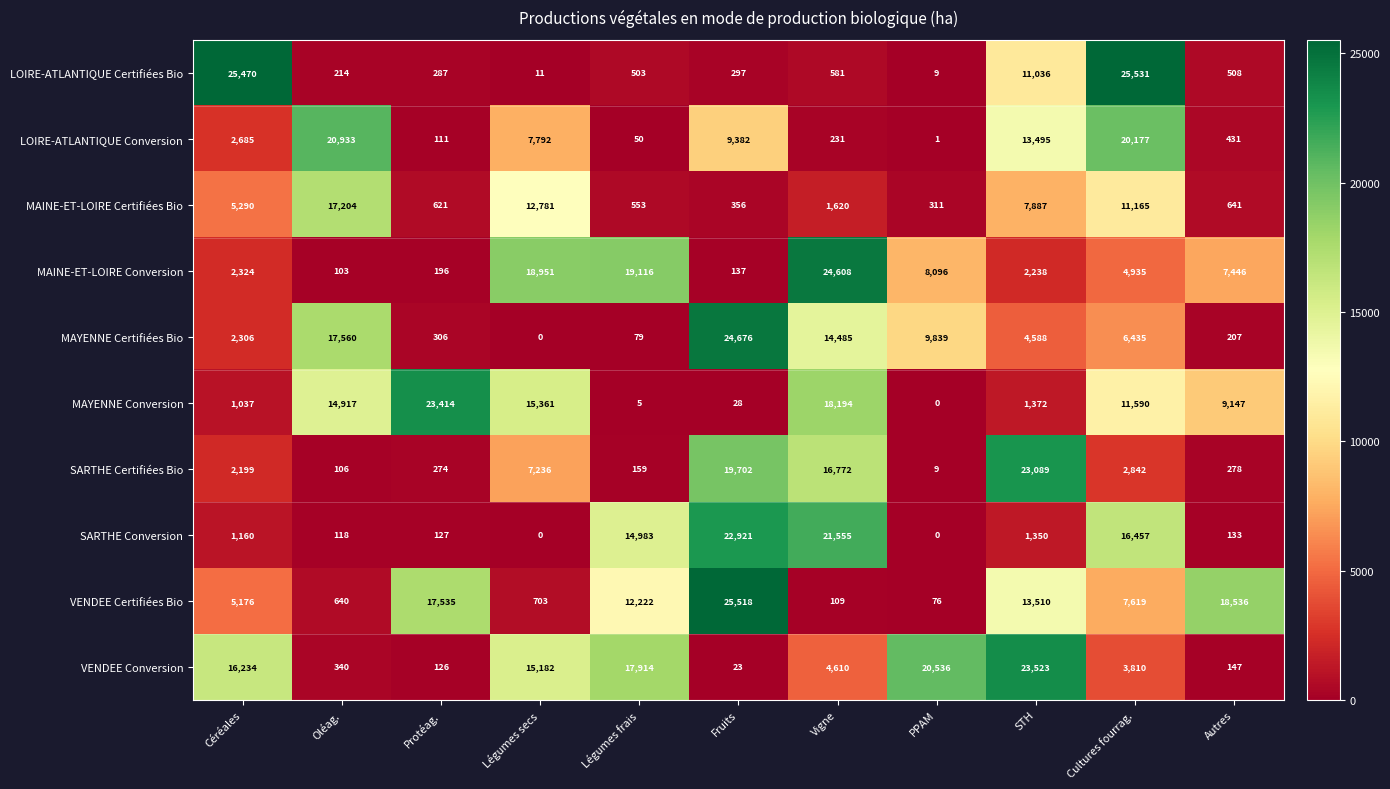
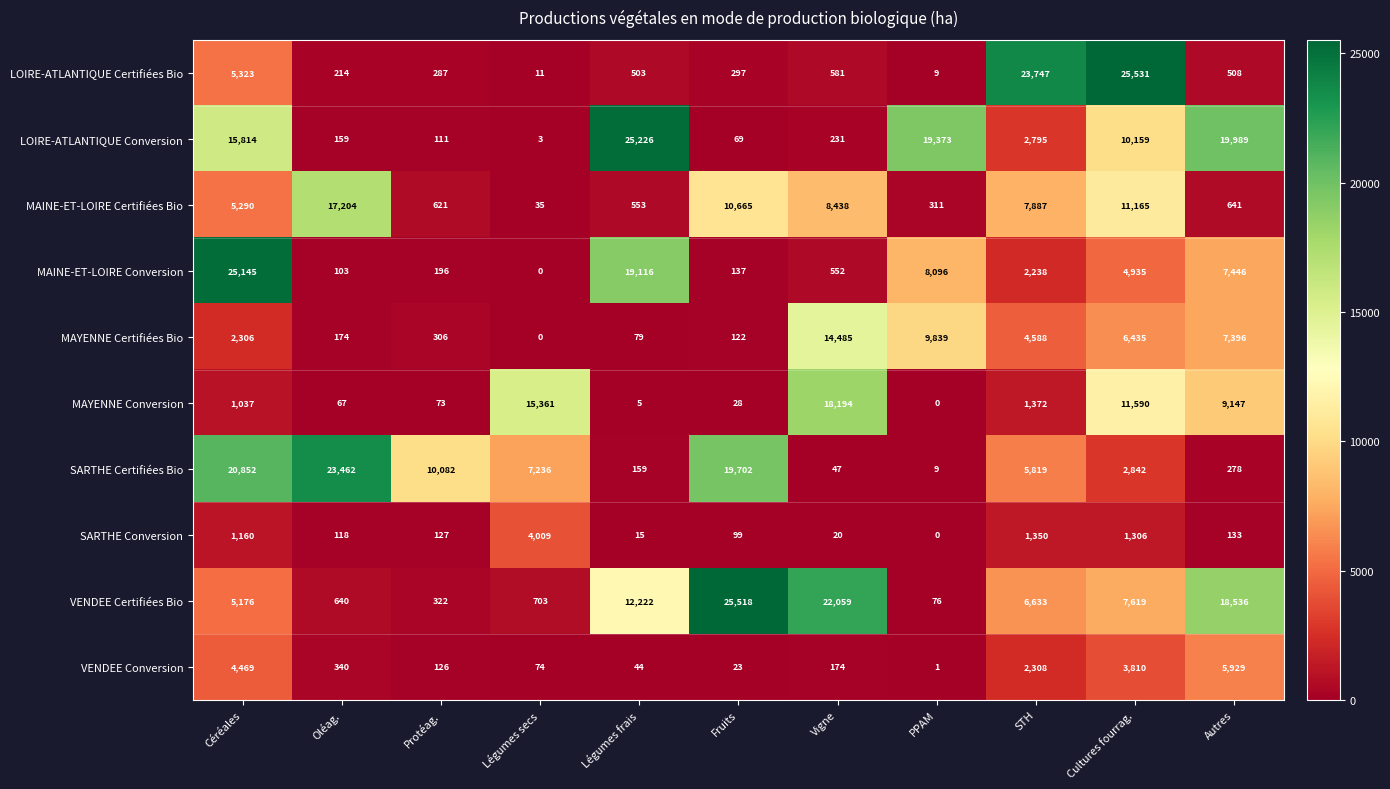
  {
    "LOIRE-ATLANTIQUE Certifiées Bio": {
-     "Céréales": "25,470",
+     "Céréales": "5,323",
      "Oléag.": "214",
      "Protéag.": "287",
      "Légumes secs": "11",
      "Légumes frais": "503",
      "Fruits": "297",
      "Vigne": "581",
      "PPAM": "9",
-     "STH": "11,036",
+     "STH": "23,747",
      "Cultures fourrag.": "25,531",
      "Autres": "508"
    },
    "LOIRE-ATLANTIQUE Conversion": {
-     "Céréales": "2,685",
-     "Oléag.": "20,933",
+     "Céréales": "15,814",
+     "Oléag.": "159",
      "Protéag.": "111",
-     "Légumes secs": "7,792",
-     "Légumes frais": "50",
-     "Fruits": "9,382",
+     "Légumes secs": "3",
+     "Légumes frais": "25,226",
+     "Fruits": "69",
      "Vigne": "231",
-     "PPAM": "1",
-     "STH": "13,495",
-     "Cultures fourrag.": "20,177",
-     "Autres": "431"
+     "PPAM": "19,373",
+     "STH": "2,795",
+     "Cultures fourrag.": "10,159",
+     "Autres": "19,989"
    },
    "MAINE-ET-LOIRE Certifiées Bio": {
      "Céréales": "5,290",
      "Oléag.": "17,204",
      "Protéag.": "621",
-     "Légumes secs": "12,781",
+     "Légumes secs": "35",
      "Légumes frais": "553",
-     "Fruits": "356",
-     "Vigne": "1,620",
+     "Fruits": "10,665",
+     "Vigne": "8,438",
      "PPAM": "311",
      "STH": "7,887",
      "Cultures fourrag.": "11,165",
      "Autres": "641"
    },
    "MAINE-ET-LOIRE Conversion": {
-     "Céréales": "2,324",
+     "Céréales": "25,145",
      "Oléag.": "103",
      "Protéag.": "196",
-     "Légumes secs": "18,951",
+     "Légumes secs": "0",
      "Légumes frais": "19,116",
      "Fruits": "137",
-     "Vigne": "24,608",
+     "Vigne": "552",
      "PPAM": "8,096",
      "STH": "2,238",
      "Cultures fourrag.": "4,935",
      "Autres": "7,446"
    },
    "MAYENNE Certifiées Bio": {
      "Céréales": "2,306",
-     "Oléag.": "17,560",
+     "Oléag.": "174",
      "Protéag.": "306",
      "Légumes secs": "0",
      "Légumes frais": "79",
-     "Fruits": "24,676",
+     "Fruits": "122",
      "Vigne": "14,485",
      "PPAM": "9,839",
      "STH": "4,588",
      "Cultures fourrag.": "6,435",
-     "Autres": "207"
+     "Autres": "7,396"
    },
    "MAYENNE Conversion": {
      "Céréales": "1,037",
-     "Oléag.": "14,917",
-     "Protéag.": "23,414",
+     "Oléag.": "67",
+     "Protéag.": "73",
      "Légumes secs": "15,361",
      "Légumes frais": "5",
      "Fruits": "28",
      "Vigne": "18,194",
      "PPAM": "0",
      "STH": "1,372",
      "Cultures fourrag.": "11,590",
      "Autres": "9,147"
    },
    "SARTHE Certifiées Bio": {
-     "Céréales": "2,199",
-     "Oléag.": "106",
-     "Protéag.": "274",
+     "Céréales": "20,852",
+     "Oléag.": "23,462",
+     "Protéag.": "10,082",
      "Légumes secs": "7,236",
      "Légumes frais": "159",
      "Fruits": "19,702",
-     "Vigne": "16,772",
+     "Vigne": "47",
      "PPAM": "9",
-     "STH": "23,089",
+     "STH": "5,819",
      "Cultures fourrag.": "2,842",
      "Autres": "278"
    },
    "SARTHE Conversion": {
      "Céréales": "1,160",
      "Oléag.": "118",
      "Protéag.": "127",
-     "Légumes secs": "0",
-     "Légumes frais": "14,983",
-     "Fruits": "22,921",
-     "Vigne": "21,555",
+     "Légumes secs": "4,009",
+     "Légumes frais": "15",
+     "Fruits": "99",
+     "Vigne": "20",
      "PPAM": "0",
      "STH": "1,350",
-     "Cultures fourrag.": "16,457",
+     "Cultures fourrag.": "1,306",
      "Autres": "133"
    },
    "VENDEE Certifiées Bio": {
      "Céréales": "5,176",
      "Oléag.": "640",
-     "Protéag.": "17,535",
+     "Protéag.": "322",
      "Légumes secs": "703",
      "Légumes frais": "12,222",
      "Fruits": "25,518",
-     "Vigne": "109",
+     "Vigne": "22,059",
      "PPAM": "76",
-     "STH": "13,510",
+     "STH": "6,633",
      "Cultures fourrag.": "7,619",
      "Autres": "18,536"
    },
    "VENDEE Conversion": {
-     "Céréales": "16,234",
+     "Céréales": "4,469",
      "Oléag.": "340",
      "Protéag.": "126",
-     "Légumes secs": "15,182",
-     "Légumes frais": "17,914",
+     "Légumes secs": "74",
+     "Légumes frais": "44",
      "Fruits": "23",
-     "Vigne": "4,610",
-     "PPAM": "20,536",
-     "STH": "23,523",
+     "Vigne": "174",
+     "PPAM": "1",
+     "STH": "2,308",
      "Cultures fourrag.": "3,810",
-     "Autres": "147"
+     "Autres": "5,929"
    }
  }
